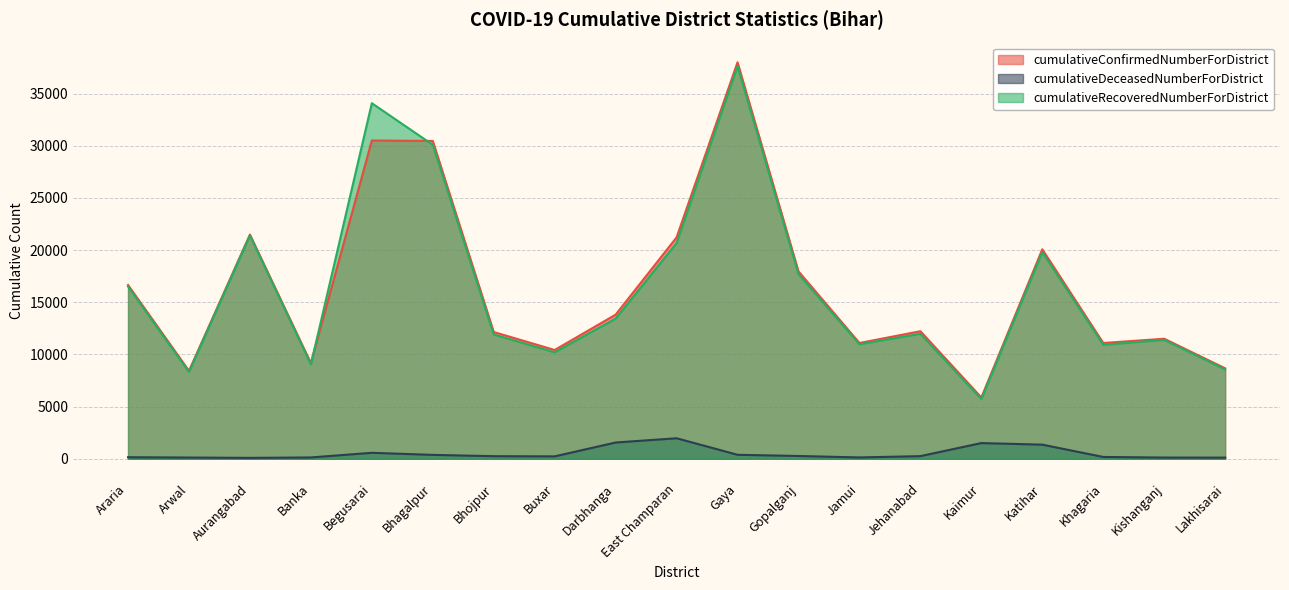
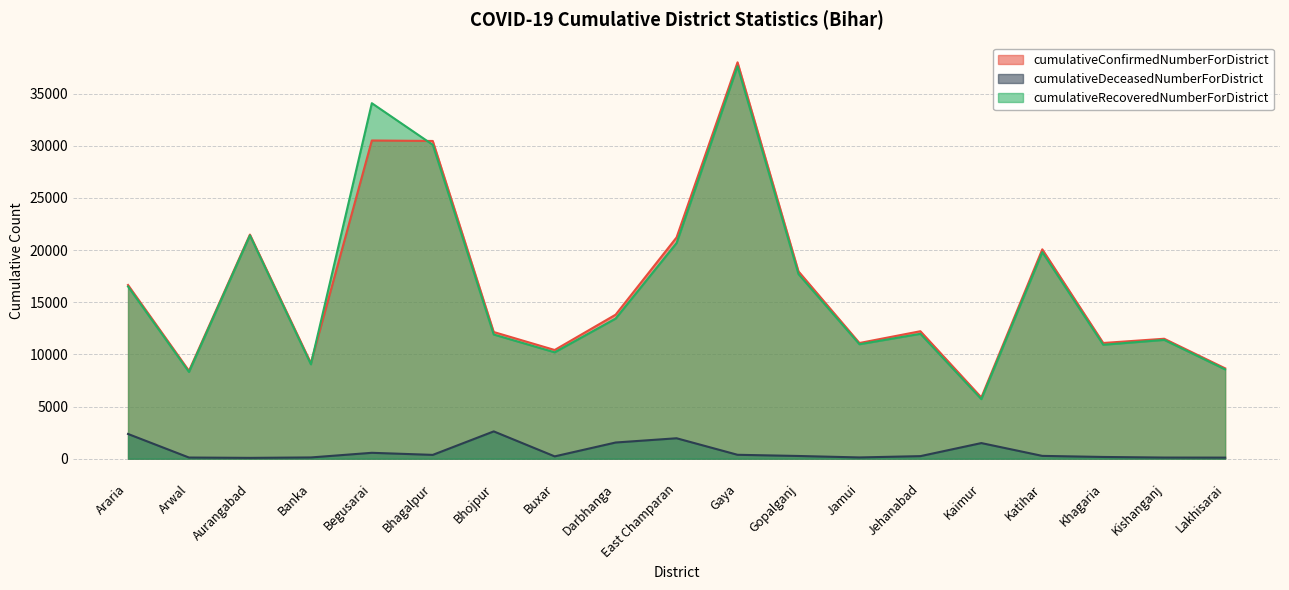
  {
    "cumulativeConfirmedNumberForDistrict": {
      "Begusarai": 30500,
      "Bhagalpur": 30500,
      "Darbhanga": 13800,
      "East Champaran": 21200,
      "Gaya": 38000,
      "Gopalganj": 18000,
      "Jehanabad": 12200,
      "Katihar": 20100
    },
    "cumulativeDeceasedNumberForDistrict": {
-     "Araria": 100,
+     "Araria": 2400,
      "Arwal": 100,
      "Aurangabad": 100,
      "Banka": 100,
      "Begusarai": 600,
      "Bhagalpur": 400,
-     "Bhojpur": 200,
+     "Bhojpur": 2600,
      "Buxar": 200,
      "Darbhanga": 1600,
      "East Champaran": 2000,
      "Gaya": 400,
      "Gopalganj": 300,
      "Jamui": 100,
      "Jehanabad": 200,
      "Kaimur": 1500,
-     "Katihar": 1300,
+     "Katihar": 300,
      "Khagaria": 200,
      "Kishanganj": 100,
      "Lakhisarai": 100
    },
    "cumulativeRecoveredNumberForDistrict": {
      "Begusarai": 34100,
      "Bhagalpur": 30100,
      "Darbhanga": 13400,
      "East Champaran": 20700,
      "Gaya": 37600,
      "Gopalganj": 17700,
      "Jehanabad": 12000,
      "Katihar": 19800
    }
  }
